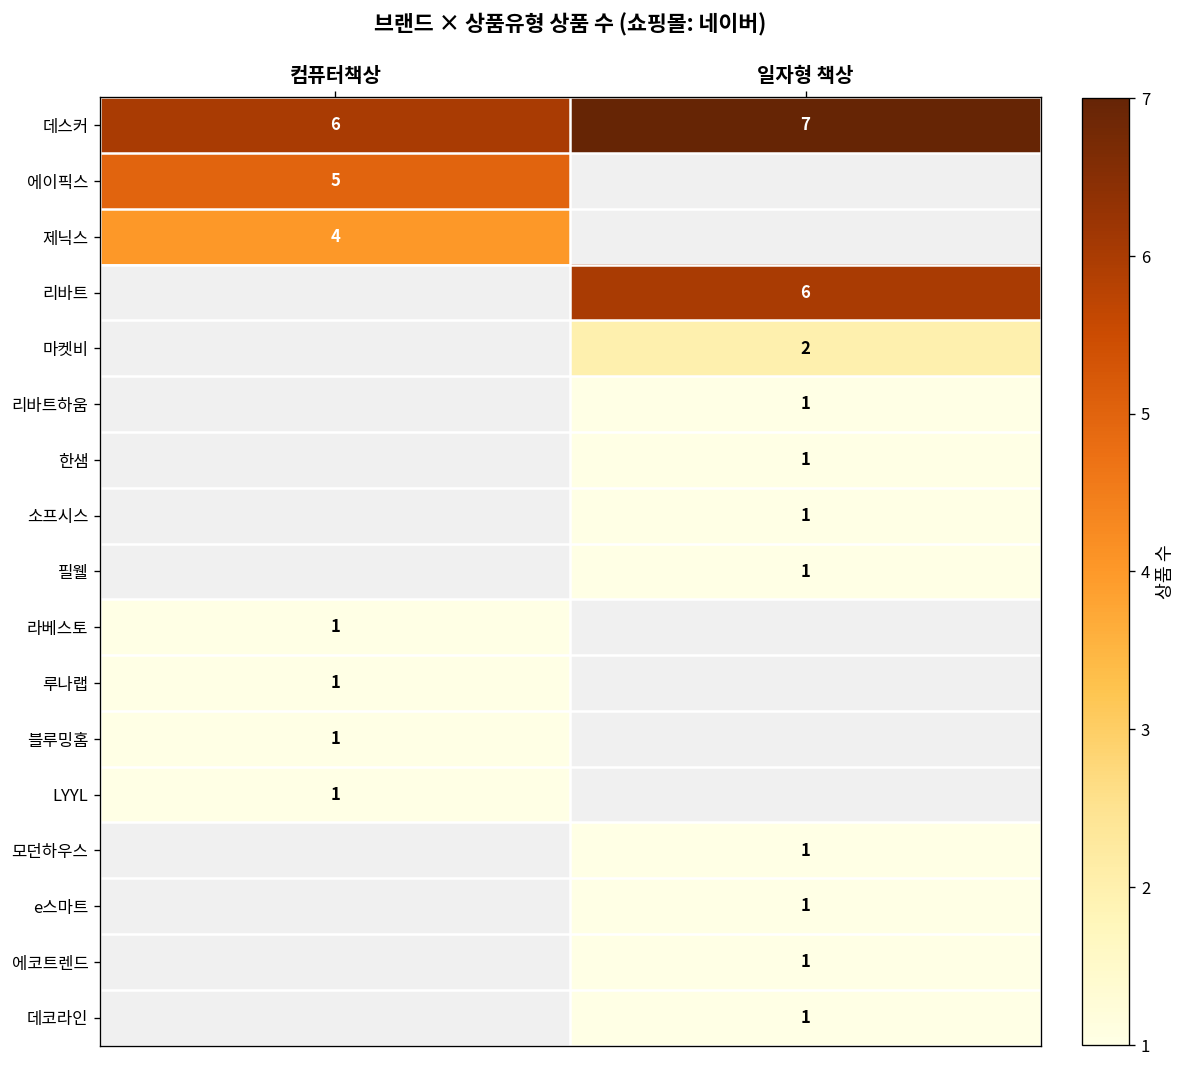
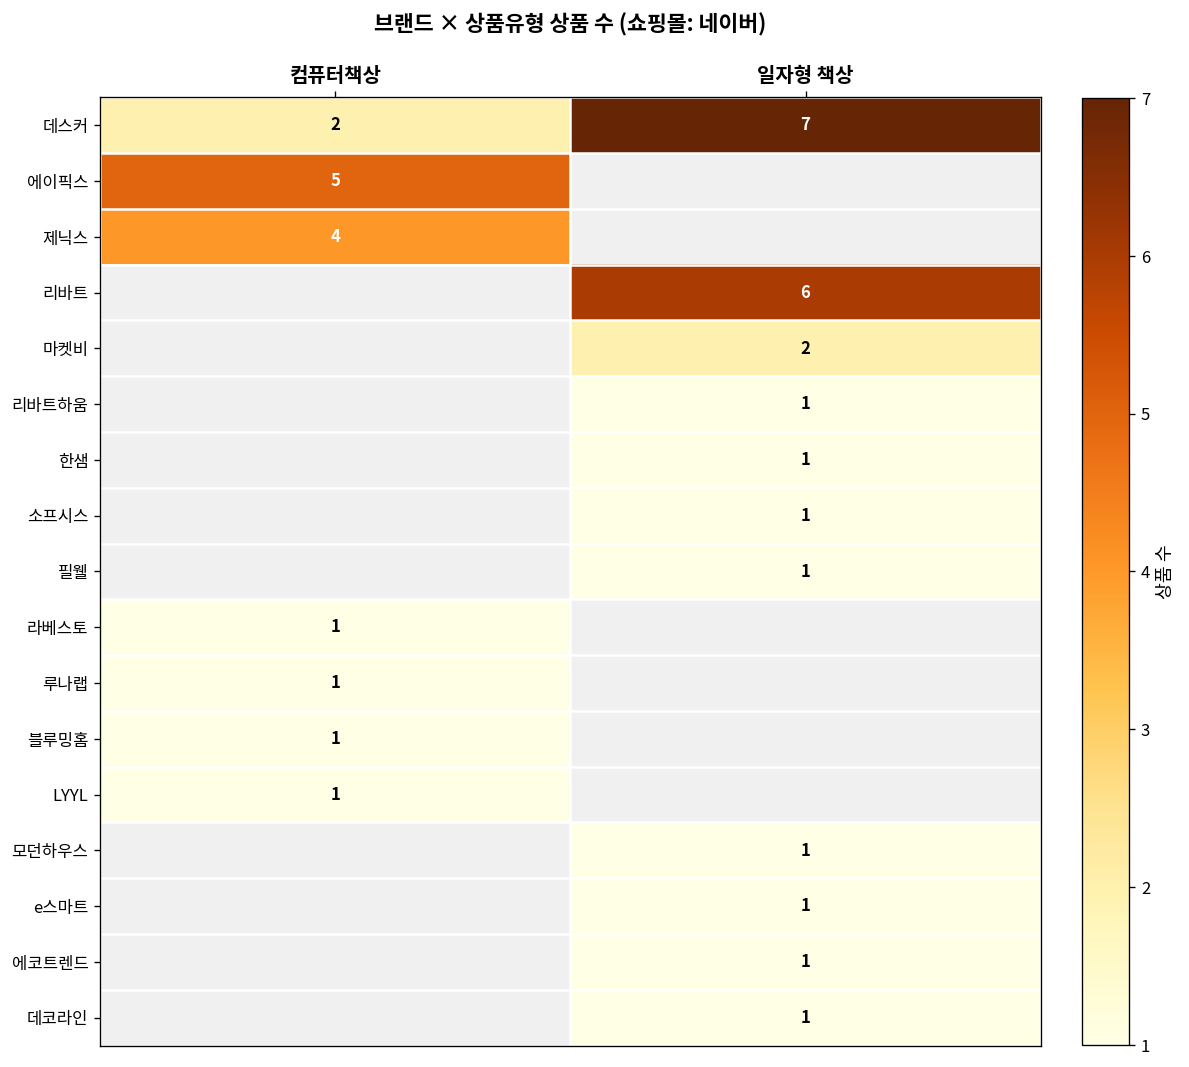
  {
    "데스커": {
-     "컴퓨터책상": 6,
+     "컴퓨터책상": 2,
      "일자형 책상": 7
    },
    "에이픽스": {
      "컴퓨터책상": 5
    },
    "제닉스": {
      "컴퓨터책상": 4
    },
    "리바트": {
      "일자형 책상": 6
    },
    "마켓비": {
      "일자형 책상": 2
    },
    "리바트하움": {
      "일자형 책상": 1
    },
    "한샘": {
      "일자형 책상": 1
    },
    "소프시스": {
      "일자형 책상": 1
    },
    "필웰": {
      "일자형 책상": 1
    },
    "라베스토": {
      "컴퓨터책상": 1
    },
    "루나랩": {
      "컴퓨터책상": 1
    },
    "블루밍홈": {
      "컴퓨터책상": 1
    },
    "LYYL": {
      "컴퓨터책상": 1
    },
    "모던하우스": {
      "일자형 책상": 1
    },
    "e스마트": {
      "일자형 책상": 1
    },
    "에코트렌드": {
      "일자형 책상": 1
    },
    "데코라인": {
      "일자형 책상": 1
    }
  }
